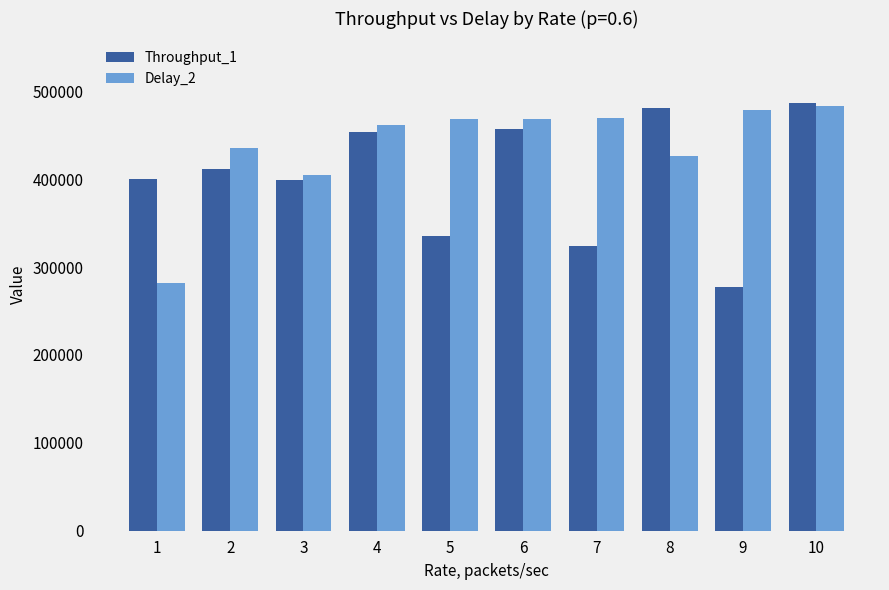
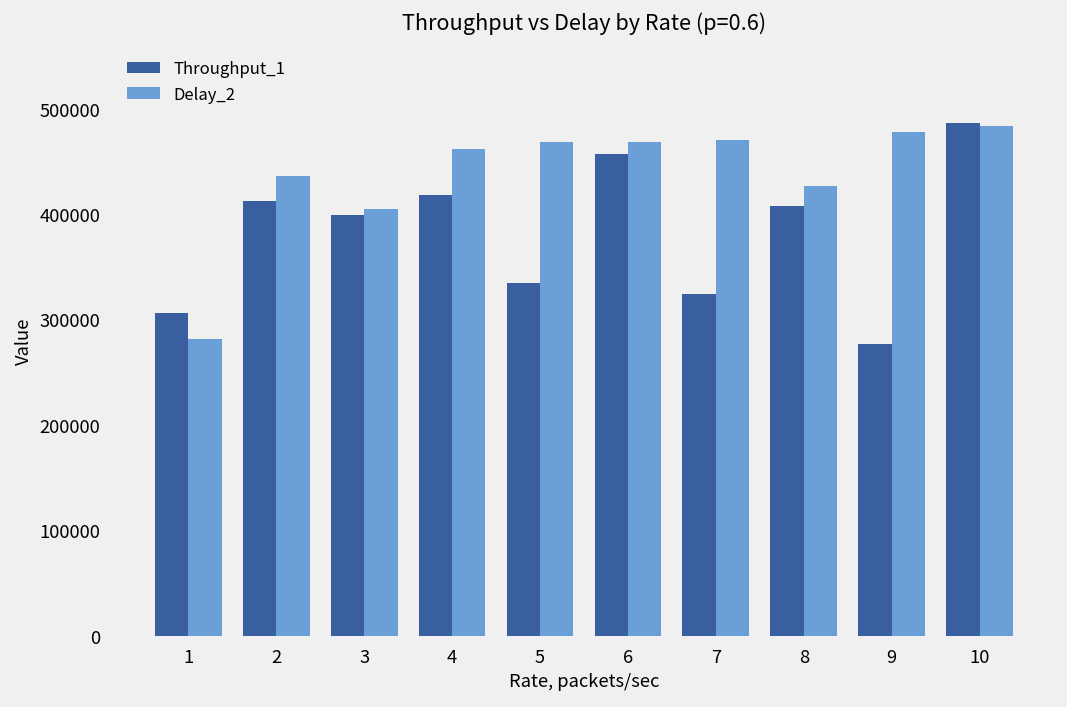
  {
    "Throughput_1": {
-     "1": 400000,
+     "1": 310000,
      "2": 410000,
      "3": 400000,
-     "4": 450000,
+     "4": 420000,
      "5": 340000,
      "6": 460000,
      "7": 320000,
-     "8": 480000,
+     "8": 410000,
      "9": 280000,
      "10": 490000
    },
    "Delay_2": {
      "1": 280000,
      "2": 440000,
      "3": 400000,
      "4": 460000,
      "5": 470000,
      "6": 470000,
      "7": 470000,
      "8": 430000,
      "9": 480000,
      "10": 480000
    }
  }
